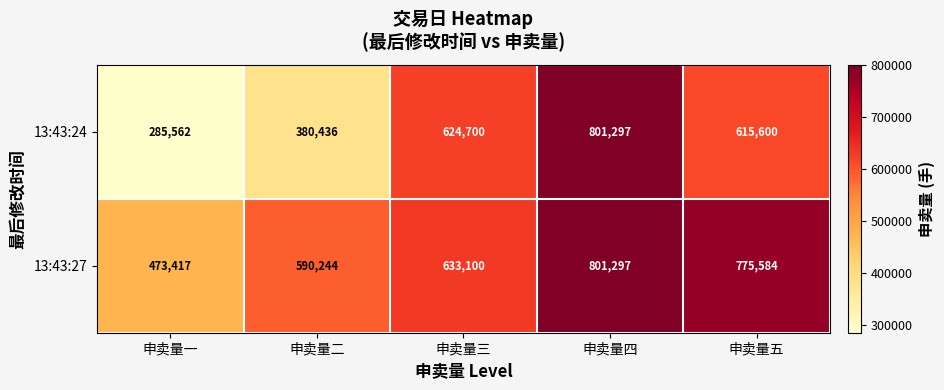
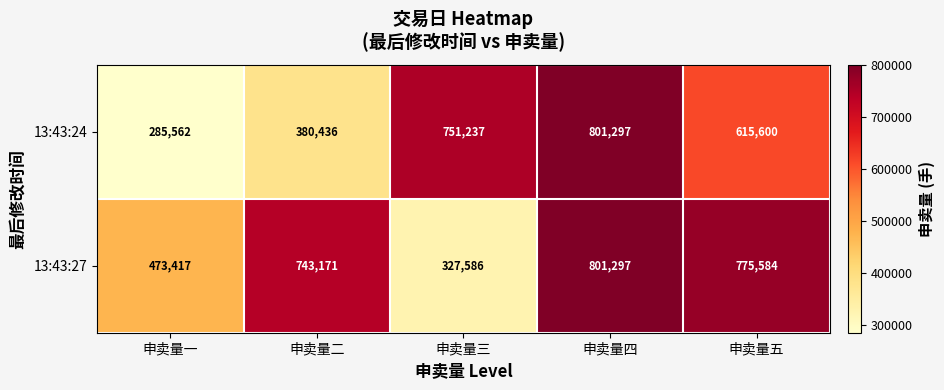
  {
    "13:43:24": {
      "申卖量一": "285,562",
      "申卖量二": "380,436",
-     "申卖量三": "624,700",
+     "申卖量三": "751,237",
      "申卖量四": "801,297",
      "申卖量五": "615,600"
    },
    "13:43:27": {
      "申卖量一": "473,417",
-     "申卖量二": "590,244",
-     "申卖量三": "633,100",
+     "申卖量二": "743,171",
+     "申卖量三": "327,586",
      "申卖量四": "801,297",
      "申卖量五": "775,584"
    }
  }
